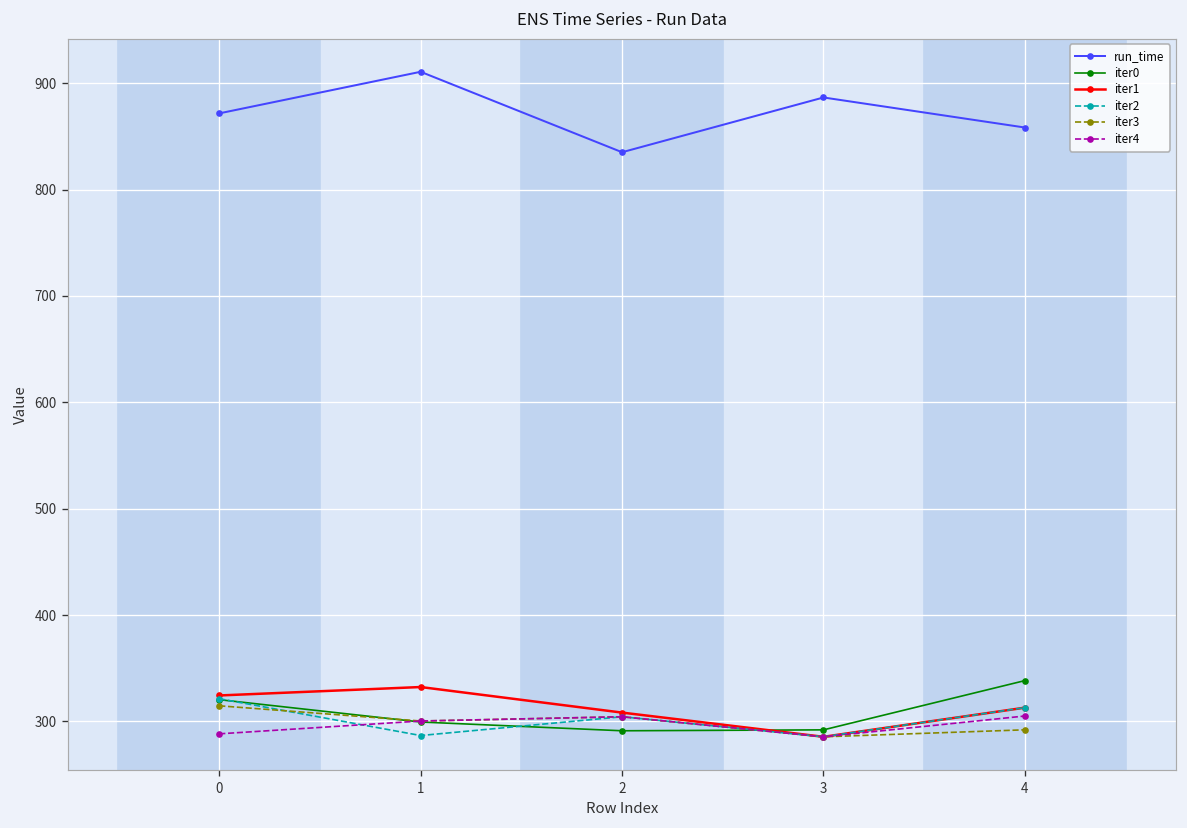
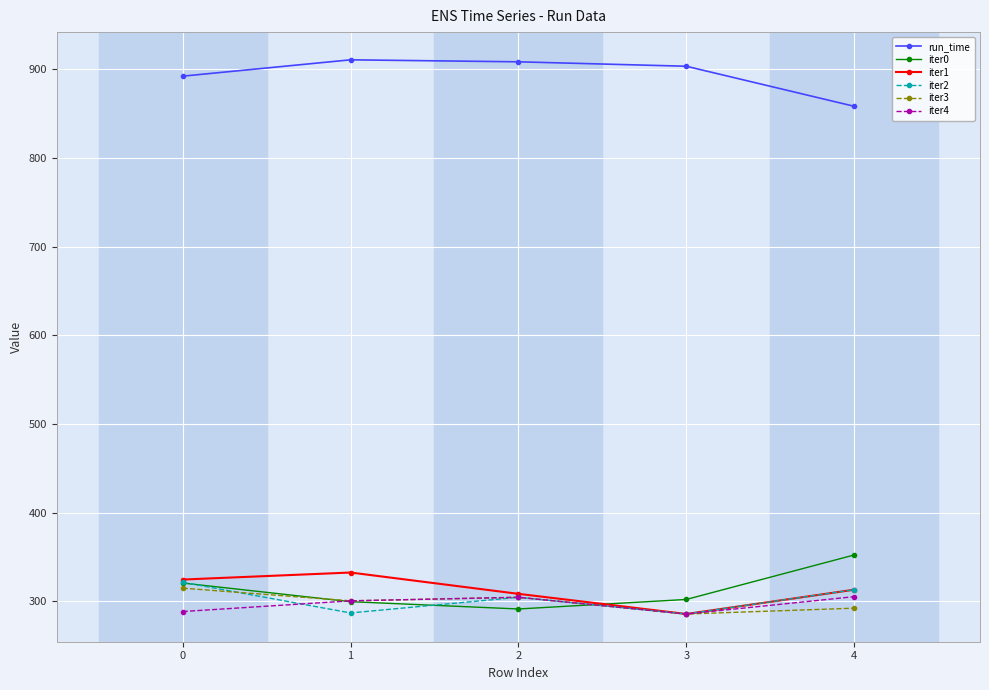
  {
    "run_time": {
-     "0": 870,
+     "0": 890,
      "1": 910,
-     "2": 840,
-     "3": 890,
+     "2": 910,
+     "3": 900,
      "4": 860
    },
    "iter0": {
      "2": 290,
-     "3": 290,
-     "4": 340
+     "3": 300,
+     "4": 350
    },
    "iter1": {
      "0": 320,
      "1": 330,
      "2": 310
    },
    "iter2": {
      "1": 290
    },
    "iter3": {
      "0": 310,
      "4": 290
    },
    "iter4": {
      "0": 290,
      "4": 310
    }
  }
